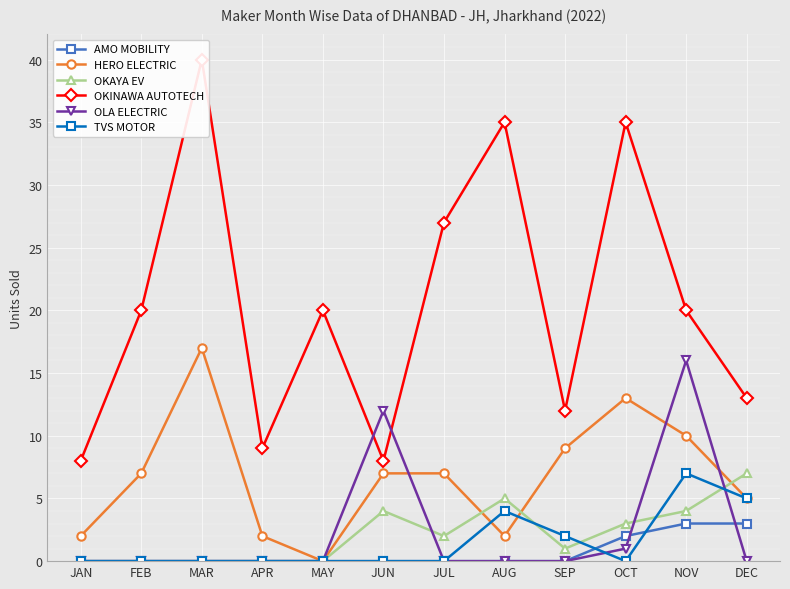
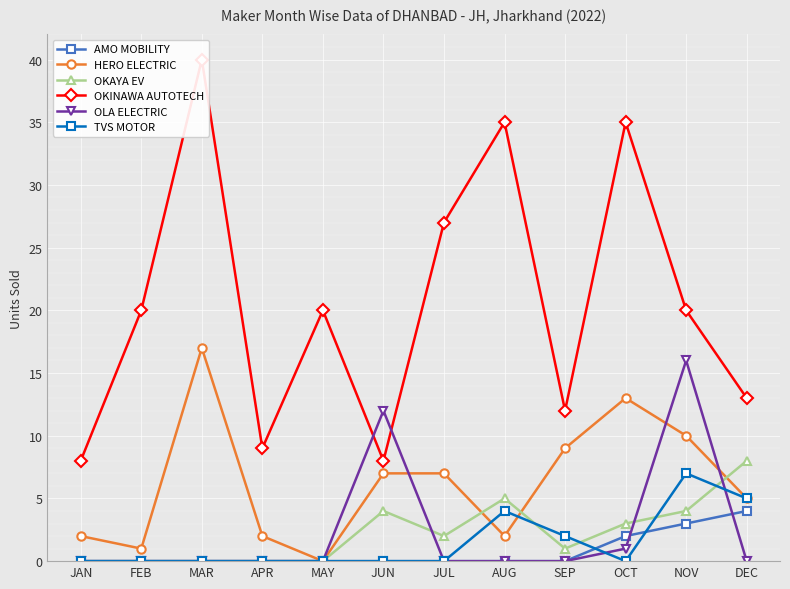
  {
    "AMO MOBILITY": {
      "OCT": 2,
      "NOV": 3,
-     "DEC": 3
+     "DEC": 4
    },
    "HERO ELECTRIC": {
      "JAN": 2,
-     "FEB": 7,
+     "FEB": 1,
      "MAR": 17,
      "APR": 2,
      "JUN": 7,
      "JUL": 7,
      "AUG": 2,
      "SEP": 9,
      "OCT": 13,
      "NOV": 10
    },
    "OKAYA EV": {
      "JUN": 4,
      "JUL": 2,
      "AUG": 5,
      "SEP": 1,
      "OCT": 3,
      "NOV": 4,
-     "DEC": 7
+     "DEC": 8
    },
    "OKINAWA AUTOTECH": {
      "JAN": 8,
      "FEB": 20,
      "APR": 9,
      "MAY": 20,
      "JUN": 8,
      "JUL": 27,
      "AUG": 35,
      "SEP": 12,
      "OCT": 35,
      "NOV": 20,
      "DEC": 13
    },
    "OLA ELECTRIC": {
      "JUN": 12,
      "OCT": 1,
      "NOV": 16,
      "DEC": 0
    },
    "TVS MOTOR": {
      "AUG": 4,
      "SEP": 2,
      "OCT": 0,
      "NOV": 7
    }
  }
